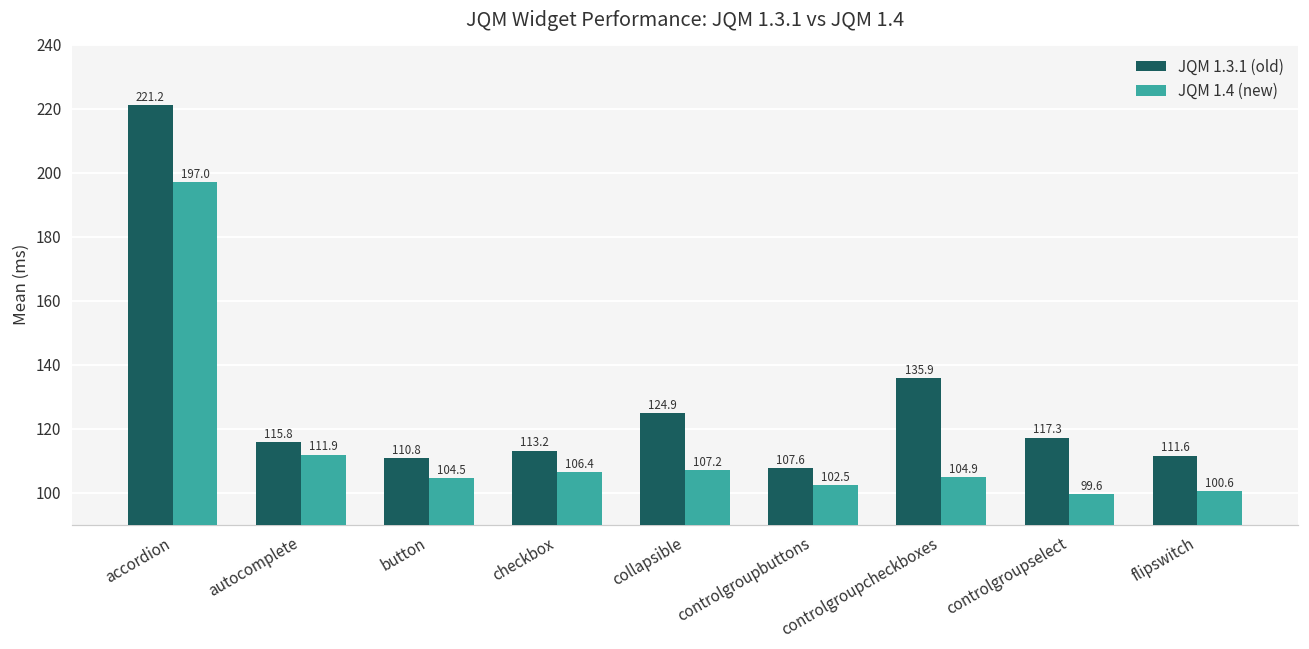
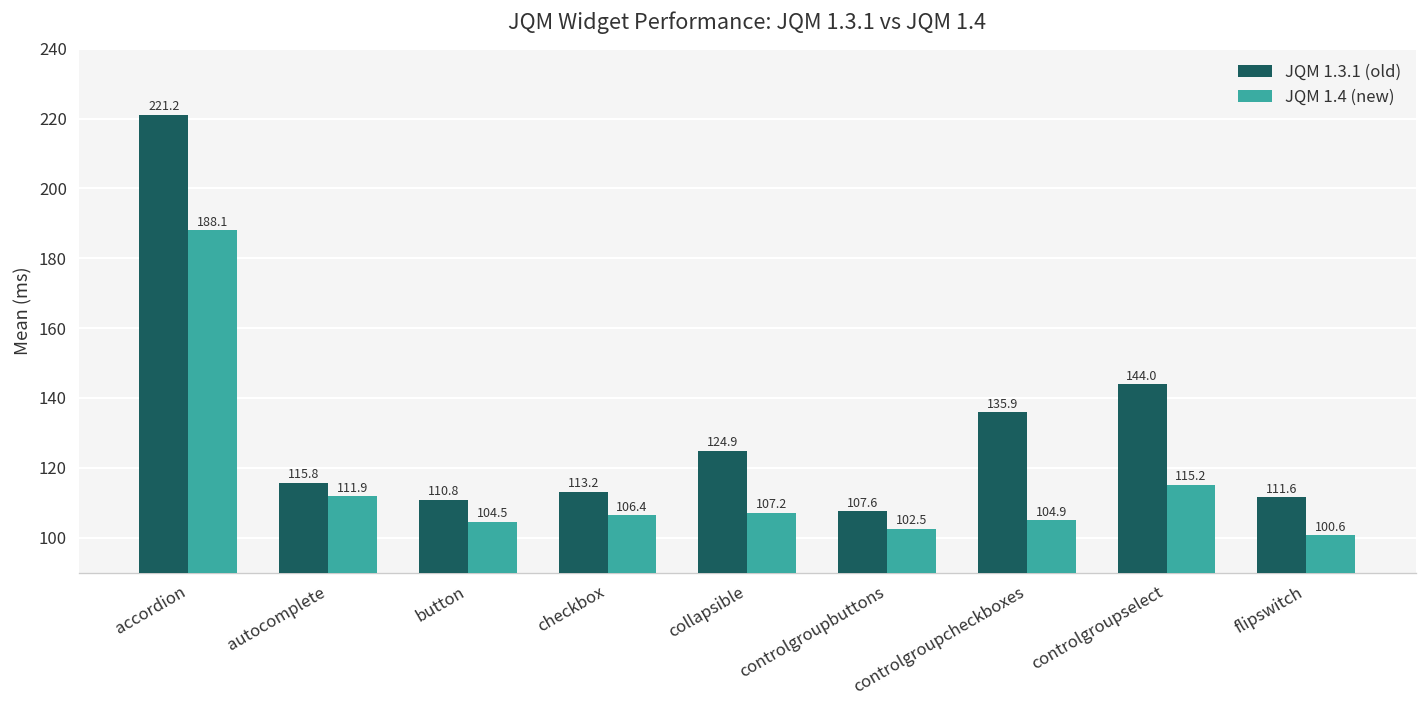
  {
    "JQM 1.3.1 (old)": {
      "accordion": 221.2,
      "autocomplete": 115.8,
      "button": 110.8,
      "checkbox": 113.2,
      "collapsible": 124.9,
      "controlgroupbuttons": 107.6,
      "controlgroupcheckboxes": 135.9,
-     "controlgroupselect": 117.3,
+     "controlgroupselect": 144.0,
      "flipswitch": 111.6
    },
    "JQM 1.4 (new)": {
-     "accordion": 197.0,
+     "accordion": 188.1,
      "autocomplete": 111.9,
      "button": 104.5,
      "checkbox": 106.4,
      "collapsible": 107.2,
      "controlgroupbuttons": 102.5,
      "controlgroupcheckboxes": 104.9,
-     "controlgroupselect": 99.6,
+     "controlgroupselect": 115.2,
      "flipswitch": 100.6
    }
  }
